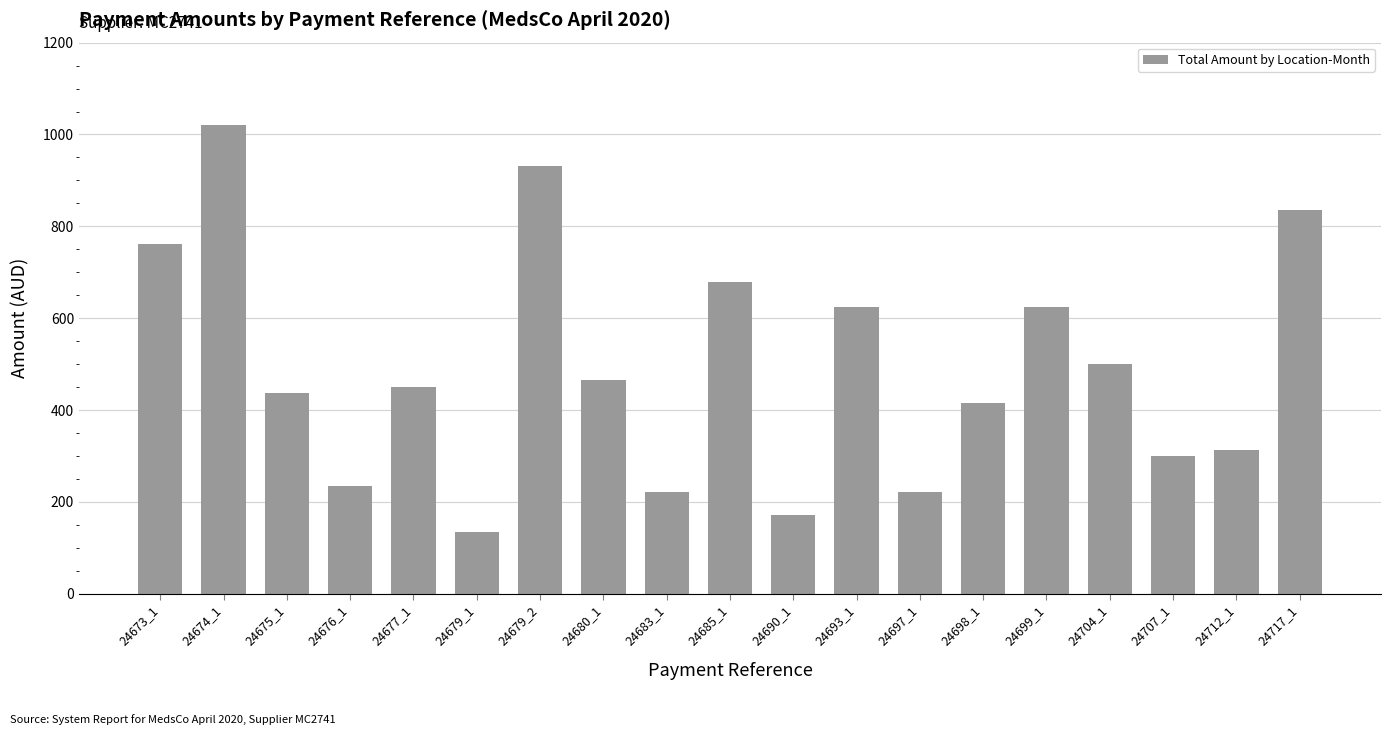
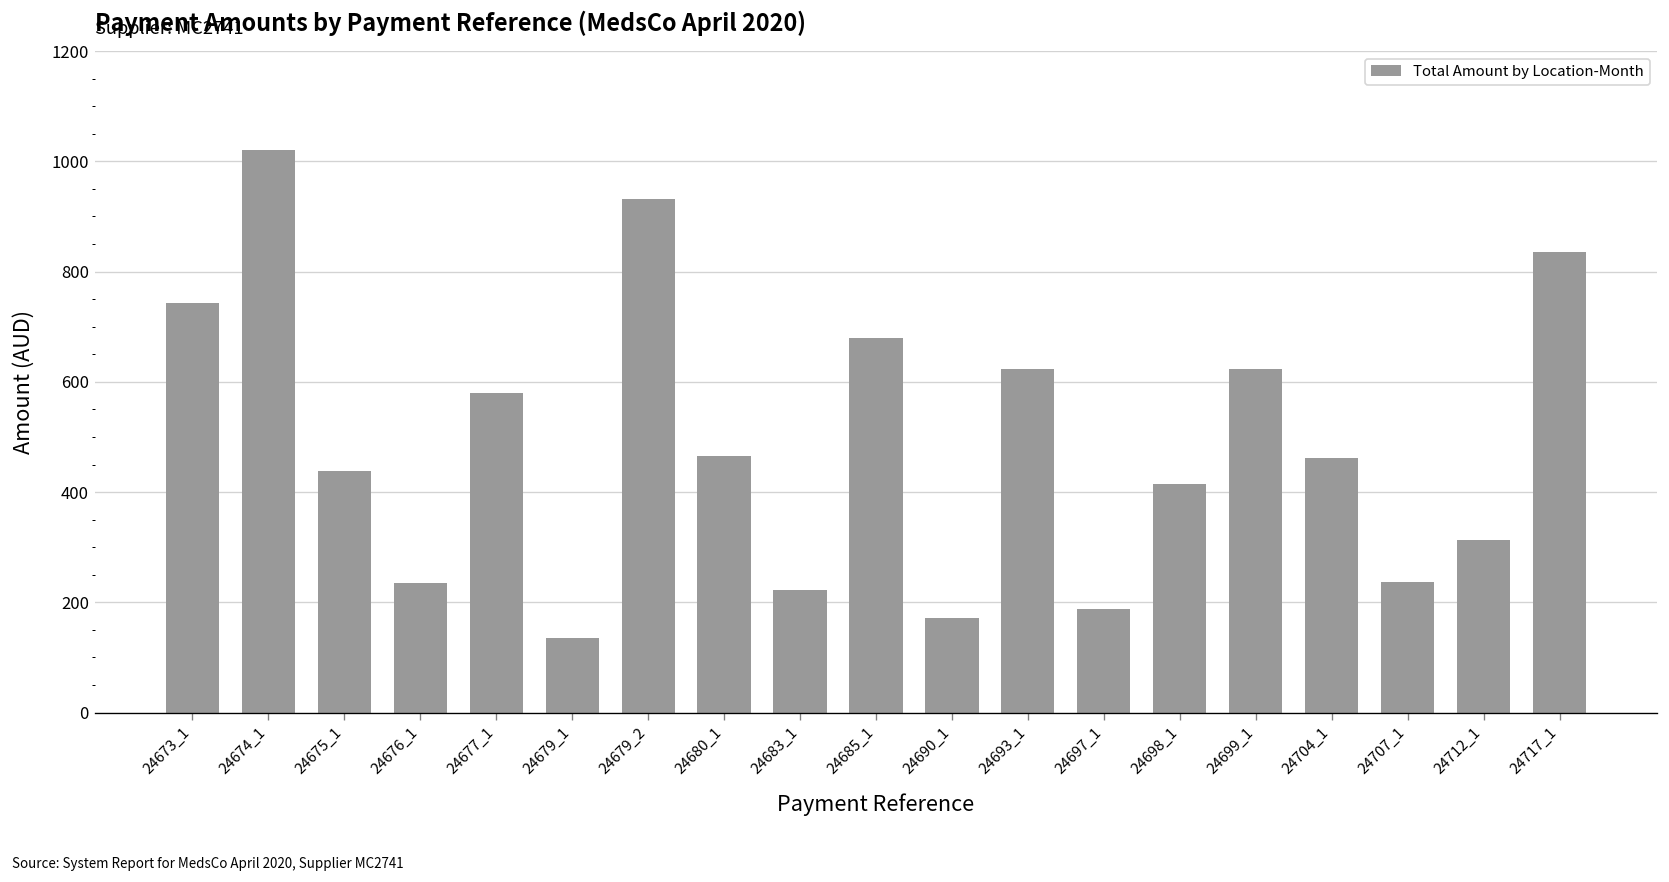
  {
-   "24673_1": 760,
+   "24673_1": 740,
    "24674_1": 1020,
    "24675_1": 440,
    "24676_1": 230,
-   "24677_1": 450,
+   "24677_1": 580,
    "24679_1": 140,
    "24679_2": 930,
    "24680_1": 470,
    "24683_1": 220,
    "24685_1": 680,
    "24690_1": 170,
    "24693_1": 620,
-   "24697_1": 220,
+   "24697_1": 190,
    "24698_1": 410,
    "24699_1": 620,
-   "24704_1": 500,
-   "24707_1": 300,
+   "24704_1": 460,
+   "24707_1": 240,
    "24712_1": 310,
    "24717_1": 840
  }
